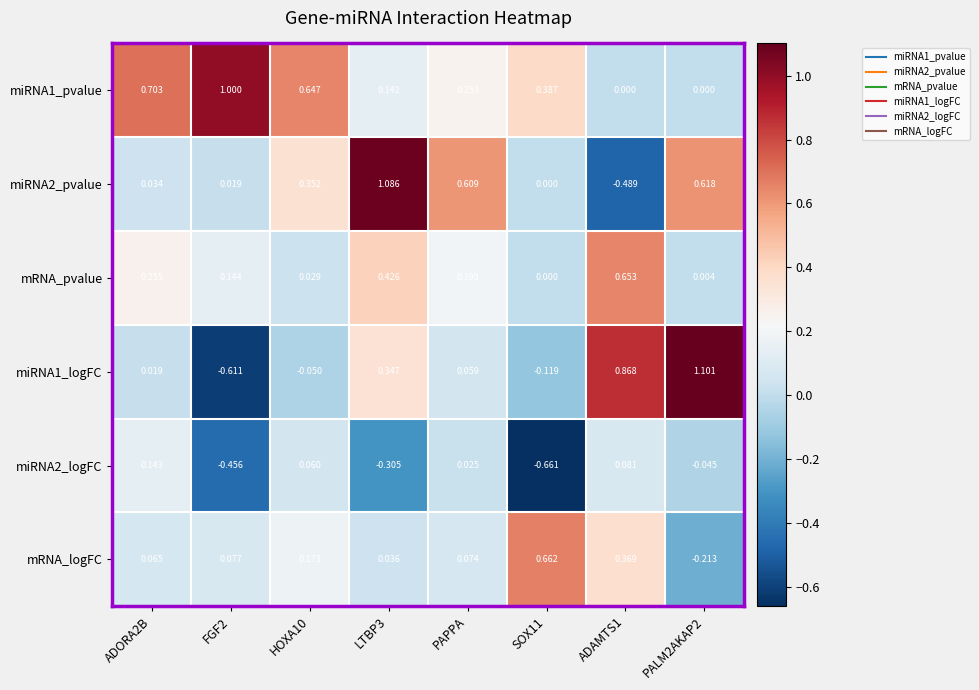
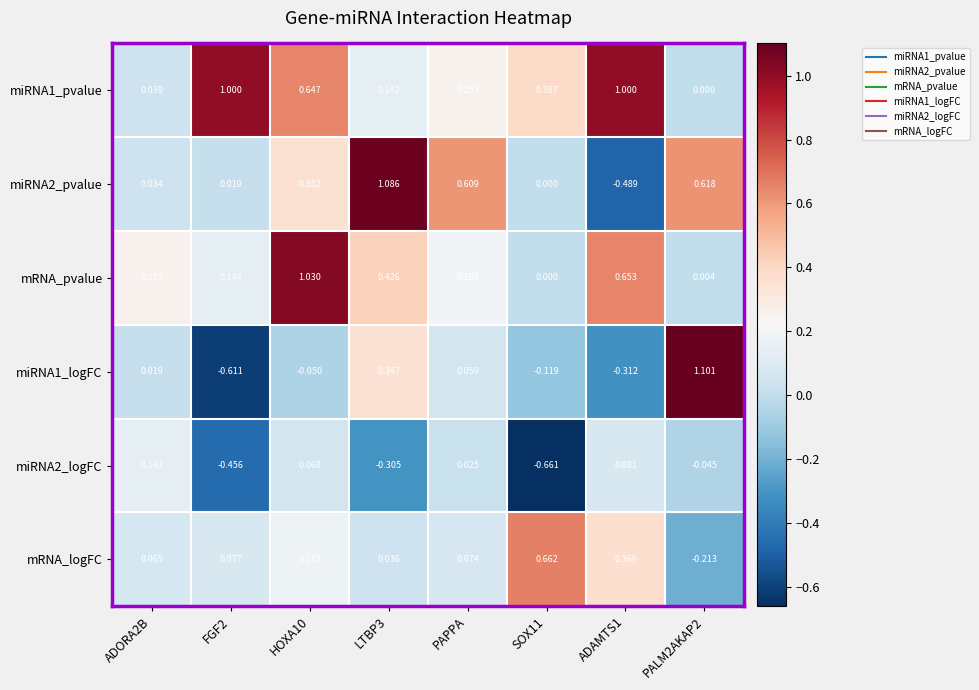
  {
    "miRNA1_pvalue": {
-     "ADORA2B": 0.703,
+     "ADORA2B": 0.039,
      "FGF2": 1.000,
      "HOXA10": 0.647,
      "SOX11": 0.387,
-     "ADAMTS1": 0.000,
+     "ADAMTS1": 1.000,
      "PALM2AKAP2": 0.000
    },
    "miRNA2_pvalue": {
      "ADORA2B": 0.034,
      "FGF2": 0.019,
      "LTBP3": 1.086,
      "PAPPA": 0.609,
      "SOX11": 0.000,
      "ADAMTS1": -0.489,
      "PALM2AKAP2": 0.618
    },
    "mRNA_pvalue": {
-     "HOXA10": 0.029,
+     "HOXA10": 1.030,
      "LTBP3": 0.426,
      "SOX11": 0.000,
      "ADAMTS1": 0.653,
      "PALM2AKAP2": 0.004
    },
    "miRNA1_logFC": {
      "ADORA2B": 0.019,
      "FGF2": -0.611,
      "HOXA10": -0.050,
      "SOX11": -0.119,
-     "ADAMTS1": 0.868,
+     "ADAMTS1": -0.312,
      "PALM2AKAP2": 1.101
    },
    "miRNA2_logFC": {
      "FGF2": -0.456,
      "LTBP3": -0.305,
      "PAPPA": 0.025,
      "SOX11": -0.661,
      "PALM2AKAP2": -0.045
    },
    "mRNA_logFC": {
      "LTBP3": 0.036,
      "SOX11": 0.662,
      "ADAMTS1": 0.369,
      "PALM2AKAP2": -0.213
    }
  }
